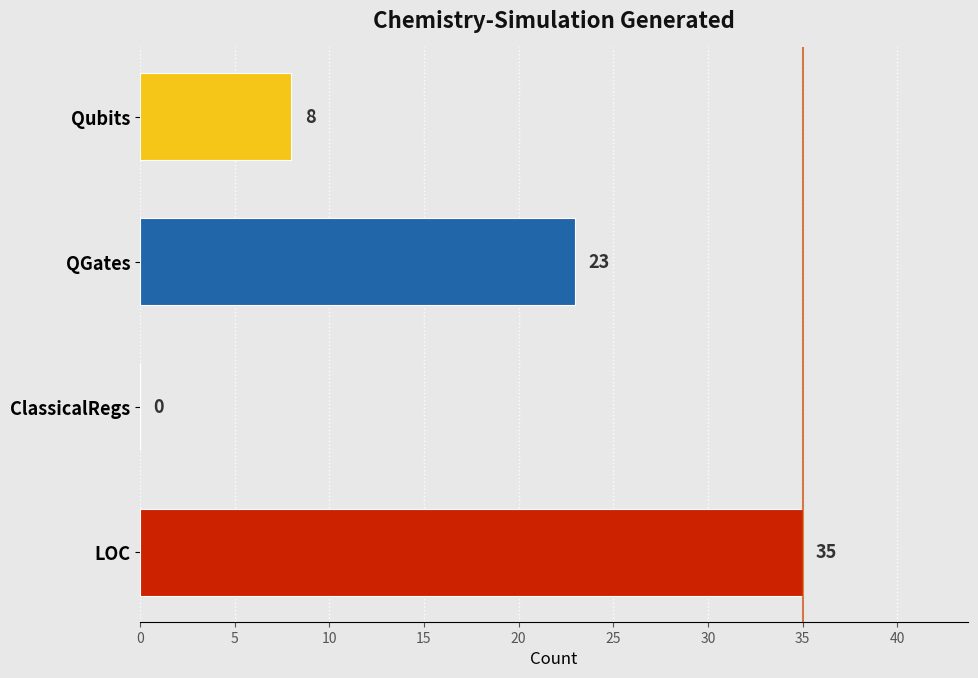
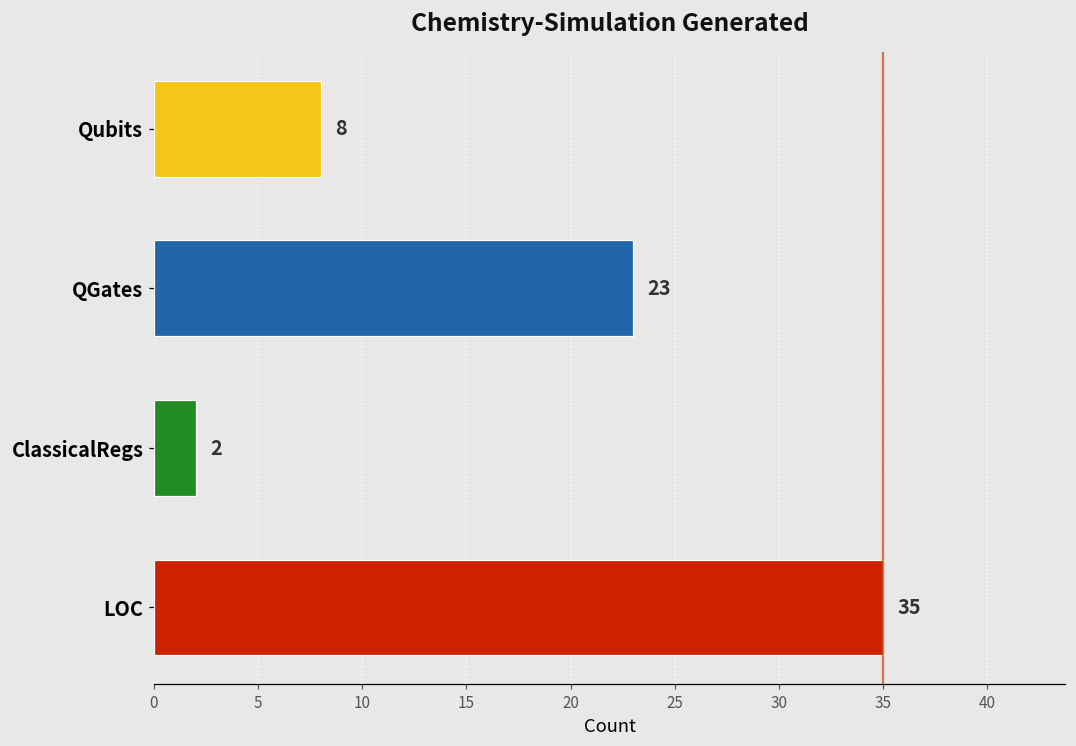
  {
    "Qubits": 8,
    "QGates": 23,
-   "ClassicalRegs": 0,
+   "ClassicalRegs": 2,
    "LOC": 35
  }
